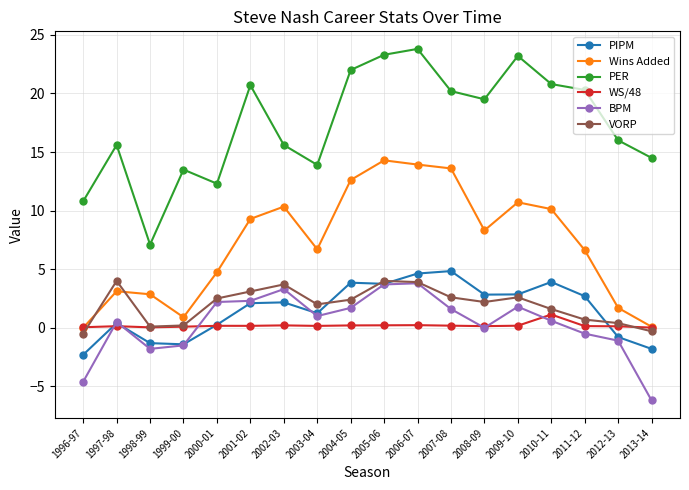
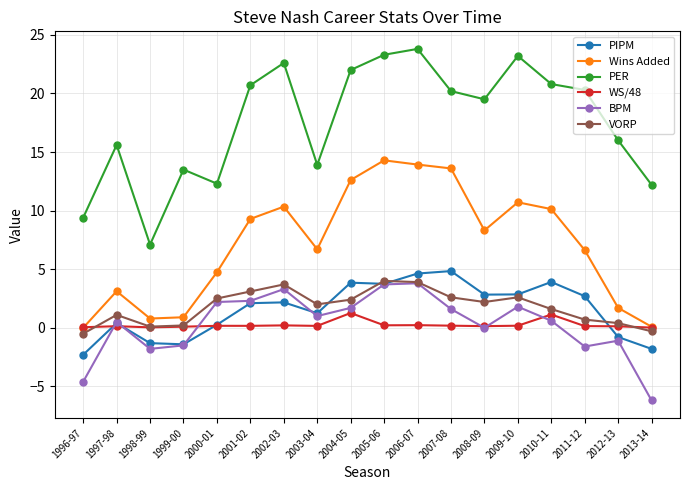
  {
    "PIPM": {
      "1996-97": -2.3,
      "1998-99": -1.3,
      "2002-03": 2.2,
      "2003-04": 1.2,
      "2004-05": 3.9,
      "2006-07": 4.6,
      "2007-08": 4.8,
      "2008-09": 2.8,
      "2009-10": 2.9,
      "2010-11": 3.9,
      "2011-12": 2.7,
      "2012-13": -0.8,
      "2013-14": -1.8
    },
    "Wins Added": {
      "1997-98": 3.1,
-     "1998-99": 2.9,
+     "1998-99": 0.8,
      "1999-00": 0.9,
      "2000-01": 4.7,
      "2001-02": 9.3,
      "2002-03": 10.3,
      "2003-04": 6.7,
      "2004-05": 12.6,
      "2005-06": 14.3,
      "2006-07": 13.9,
      "2007-08": 13.6,
      "2008-09": 8.3,
      "2009-10": 10.7,
      "2010-11": 10.1,
      "2011-12": 6.6,
      "2012-13": 1.7
    },
    "PER": {
-     "1996-97": 10.8,
+     "1996-97": 9.4,
      "1997-98": 15.6,
      "1998-99": 7.1,
      "1999-00": 13.5,
      "2000-01": 12.3,
      "2001-02": 20.7,
-     "2002-03": 15.6,
+     "2002-03": 22.6,
      "2003-04": 13.9,
      "2004-05": 22.0,
      "2005-06": 23.3,
      "2006-07": 23.8,
      "2007-08": 20.2,
      "2008-09": 19.5,
      "2009-10": 23.2,
      "2010-11": 20.8,
      "2012-13": 16.0,
-     "2013-14": 14.5
+     "2013-14": 12.2
    },
    "WS/48": {
      "1997-98": 0.1,
      "2001-02": 0.2,
      "2002-03": 0.2,
      "2003-04": 0.2,
-     "2004-05": 0.2,
+     "2004-05": 1.3,
      "2005-06": 0.2,
      "2006-07": 0.2,
      "2007-08": 0.2,
      "2009-10": 0.2,
      "2010-11": 1.1,
      "2011-12": 0.1,
      "2012-13": 0.1
    },
    "BPM": {
      "1996-97": -4.6,
      "1998-99": -1.8,
      "2000-01": 2.2,
      "2002-03": 3.3,
      "2003-04": 1.0,
      "2004-05": 1.7,
      "2007-08": 1.6,
      "2009-10": 1.8,
      "2010-11": 0.6,
-     "2011-12": -0.5,
+     "2011-12": -1.6,
      "2012-13": -1.1,
      "2013-14": -6.2
    },
    "VORP": {
      "1996-97": -0.5,
-     "1997-98": 4.0,
+     "1997-98": 1.1,
      "2000-01": 2.5,
      "2001-02": 3.1,
      "2002-03": 3.7,
      "2003-04": 2.0,
      "2004-05": 2.4,
      "2005-06": 4.0,
      "2007-08": 2.6,
      "2008-09": 2.2,
      "2009-10": 2.6,
      "2010-11": 1.6,
      "2011-12": 0.7,
      "2012-13": 0.4,
      "2013-14": -0.3
    }
  }
